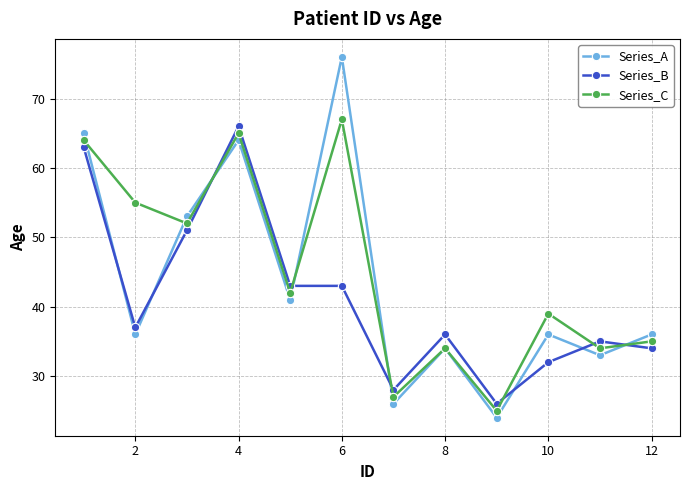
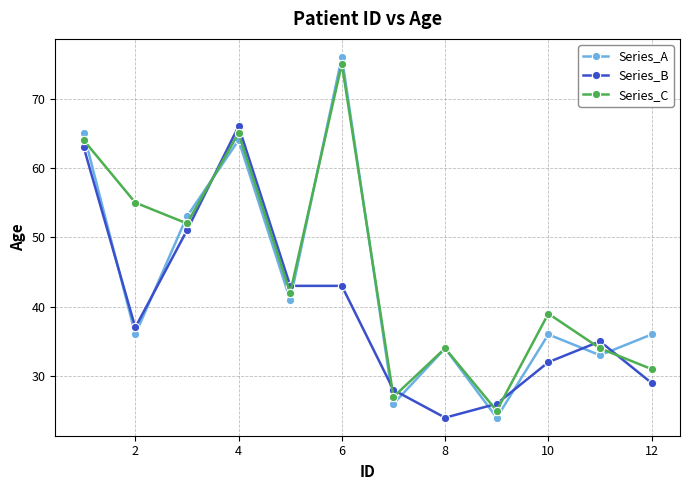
  {
    "Series_A": {
      "2": 36,
      "4": 64,
      "6": 76,
      "10": 36,
      "12": 36
    },
    "Series_B": {
      "2": 37,
      "4": 66,
      "6": 43,
-     "8": 36,
+     "8": 24,
      "10": 32,
-     "12": 34
+     "12": 29
    },
    "Series_C": {
      "2": 55,
      "4": 65,
-     "6": 67,
+     "6": 75,
      "10": 39,
-     "12": 35
+     "12": 31
    }
  }
